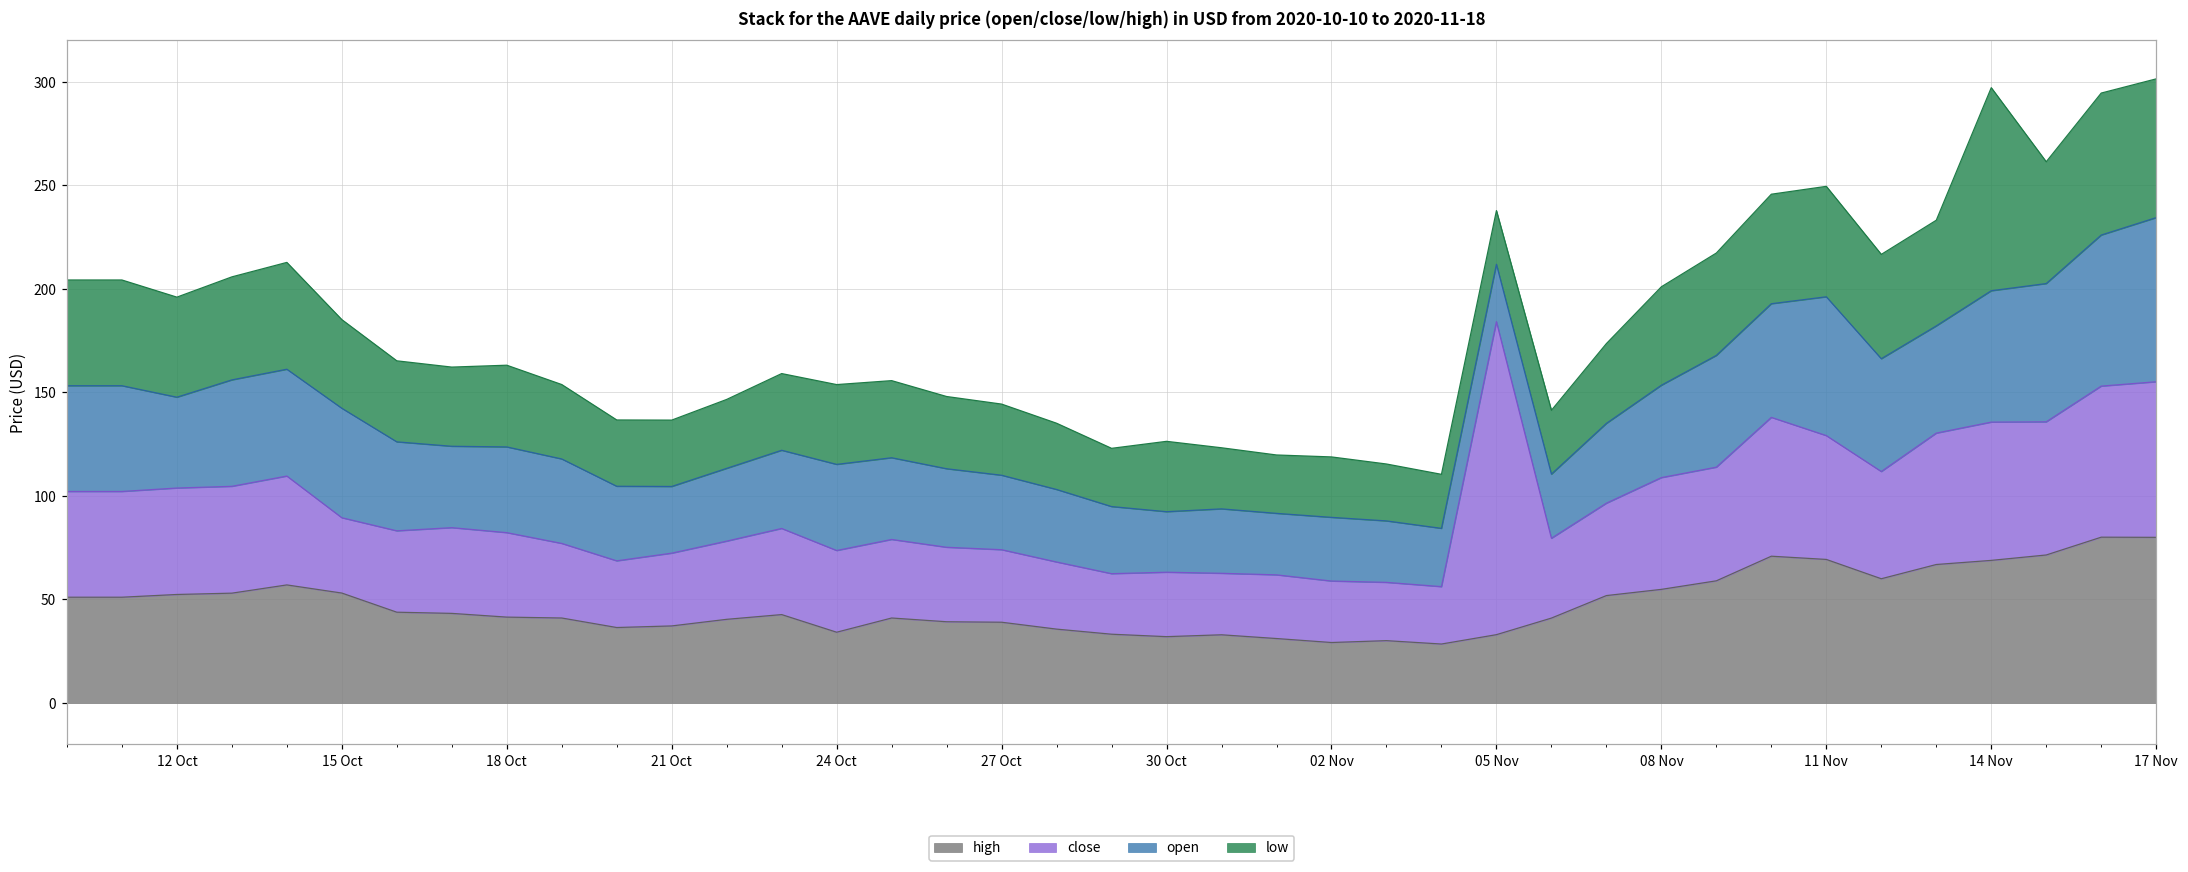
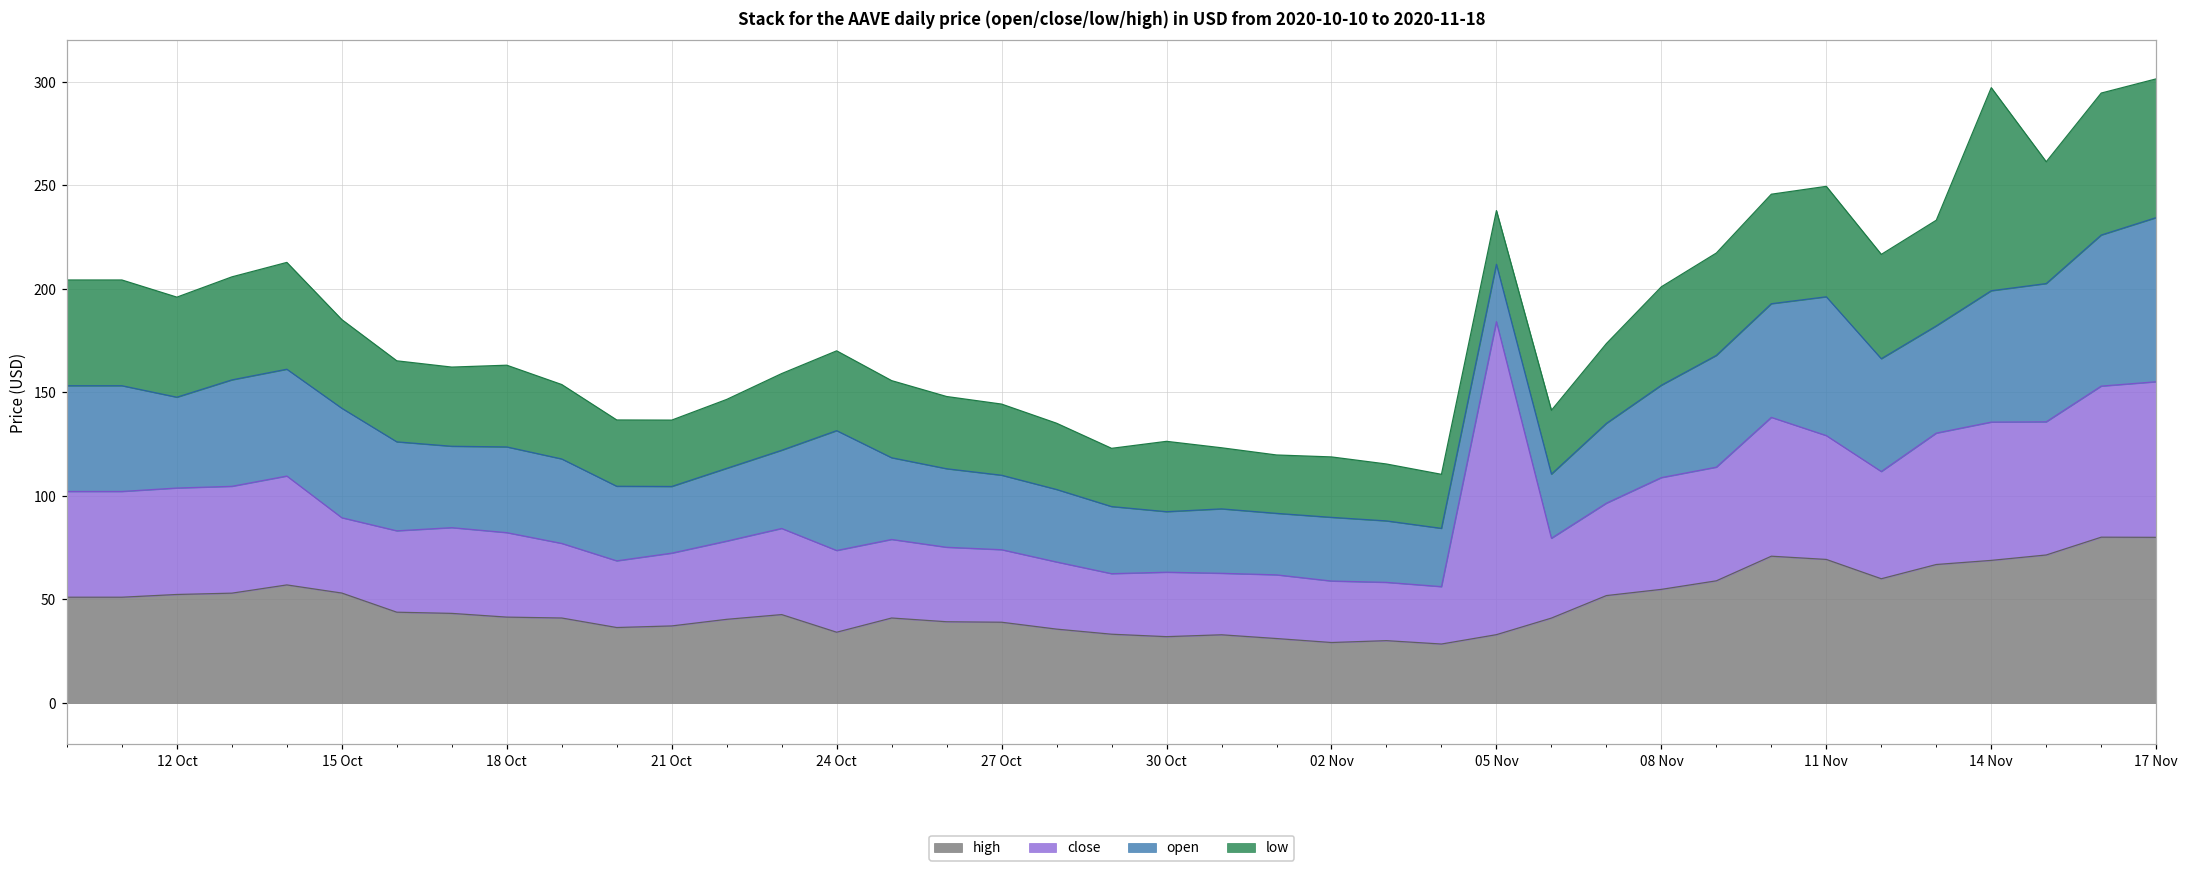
  {
    "high": {
      "12 Oct": 52,
      "15 Oct": 53,
      "18 Oct": 41,
      "21 Oct": 37,
      "24 Oct": 34,
      "27 Oct": 39,
      "30 Oct": 32,
      "02 Nov": 29,
      "05 Nov": 33,
      "08 Nov": 55,
      "11 Nov": 69,
      "14 Nov": 69,
      "17 Nov": 80
    },
    "close": {
      "12 Oct": 51,
      "15 Oct": 36,
      "18 Oct": 41,
      "21 Oct": 35,
      "24 Oct": 39,
      "27 Oct": 35,
      "30 Oct": 31,
      "02 Nov": 30,
      "05 Nov": 151,
      "08 Nov": 54,
      "11 Nov": 60,
      "14 Nov": 67,
      "17 Nov": 75
    },
    "open": {
      "12 Oct": 44,
      "15 Oct": 53,
      "18 Oct": 41,
      "21 Oct": 32,
-     "24 Oct": 42,
+     "24 Oct": 58,
      "27 Oct": 36,
      "30 Oct": 29,
      "02 Nov": 31,
      "05 Nov": 28,
      "08 Nov": 45,
      "11 Nov": 67,
      "14 Nov": 63,
      "17 Nov": 79
    },
    "low": {
      "12 Oct": 48,
      "15 Oct": 43,
      "18 Oct": 39,
      "21 Oct": 32,
      "24 Oct": 39,
      "27 Oct": 34,
      "30 Oct": 34,
      "02 Nov": 29,
      "05 Nov": 26,
      "08 Nov": 48,
      "11 Nov": 53,
      "14 Nov": 98,
      "17 Nov": 67
    }
  }
